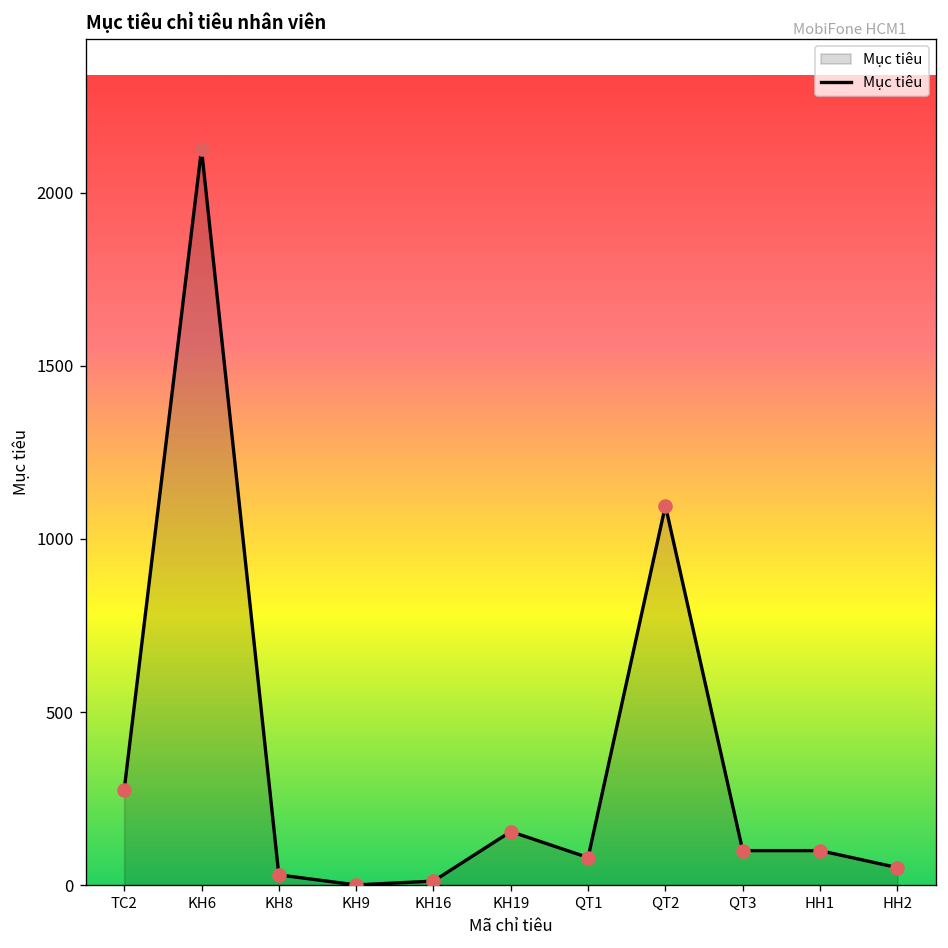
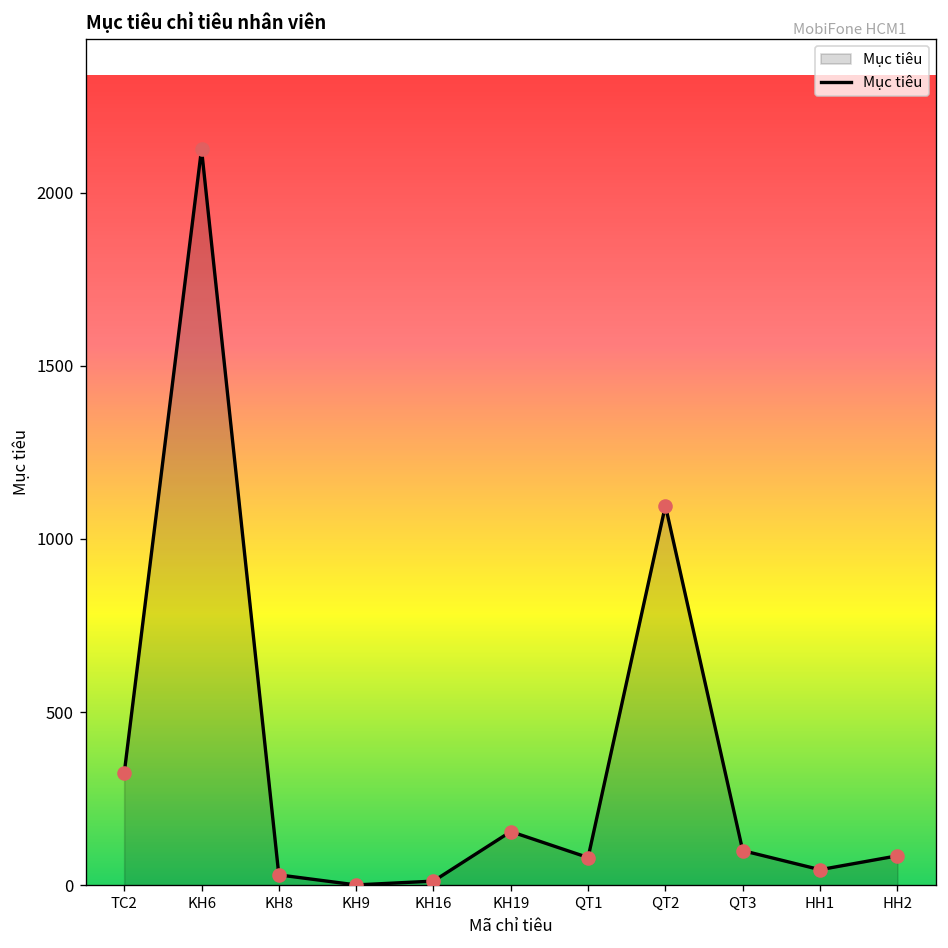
  {
-   "TC2": 280,
+   "TC2": 320,
    "KH6": 2130,
    "KH8": 30,
    "KH9": 0,
    "KH16": 10,
    "KH19": 160,
    "QT1": 80,
    "QT2": 1100,
    "QT3": 100,
-   "HH1": 100,
-   "HH2": 50
+   "HH1": 50,
+   "HH2": 90
  }
